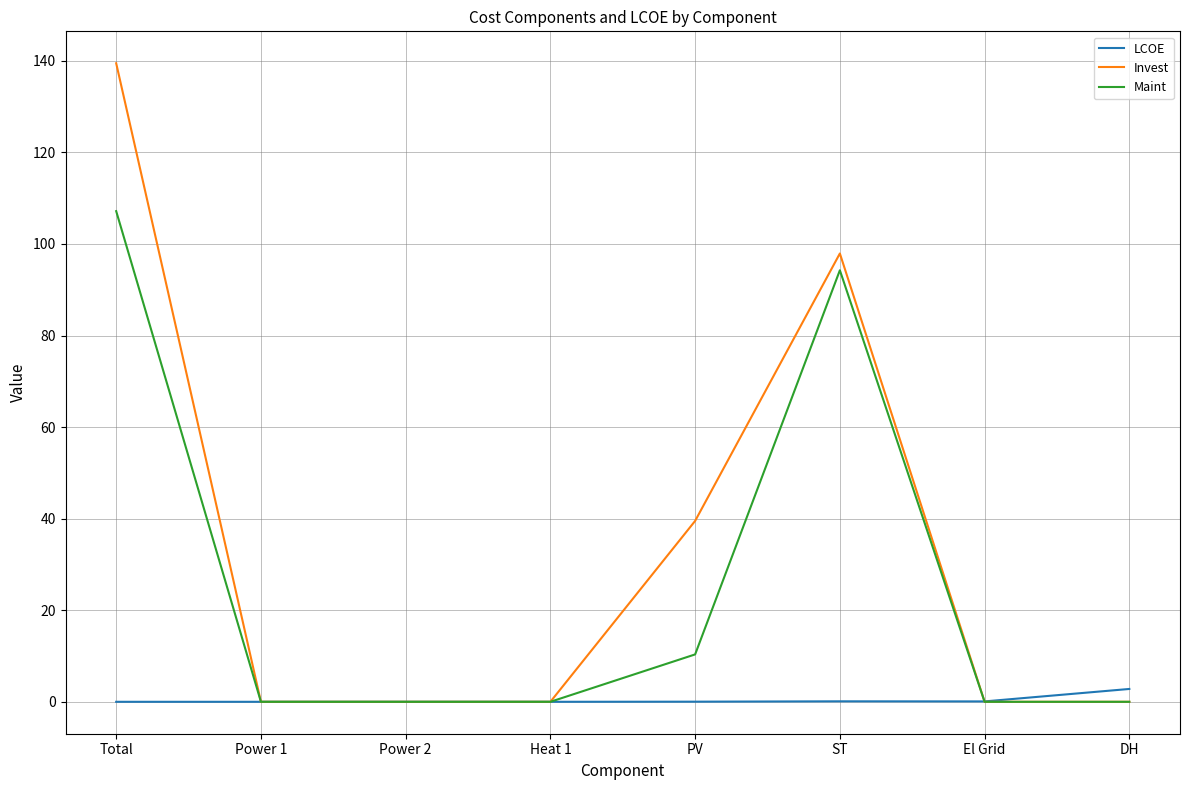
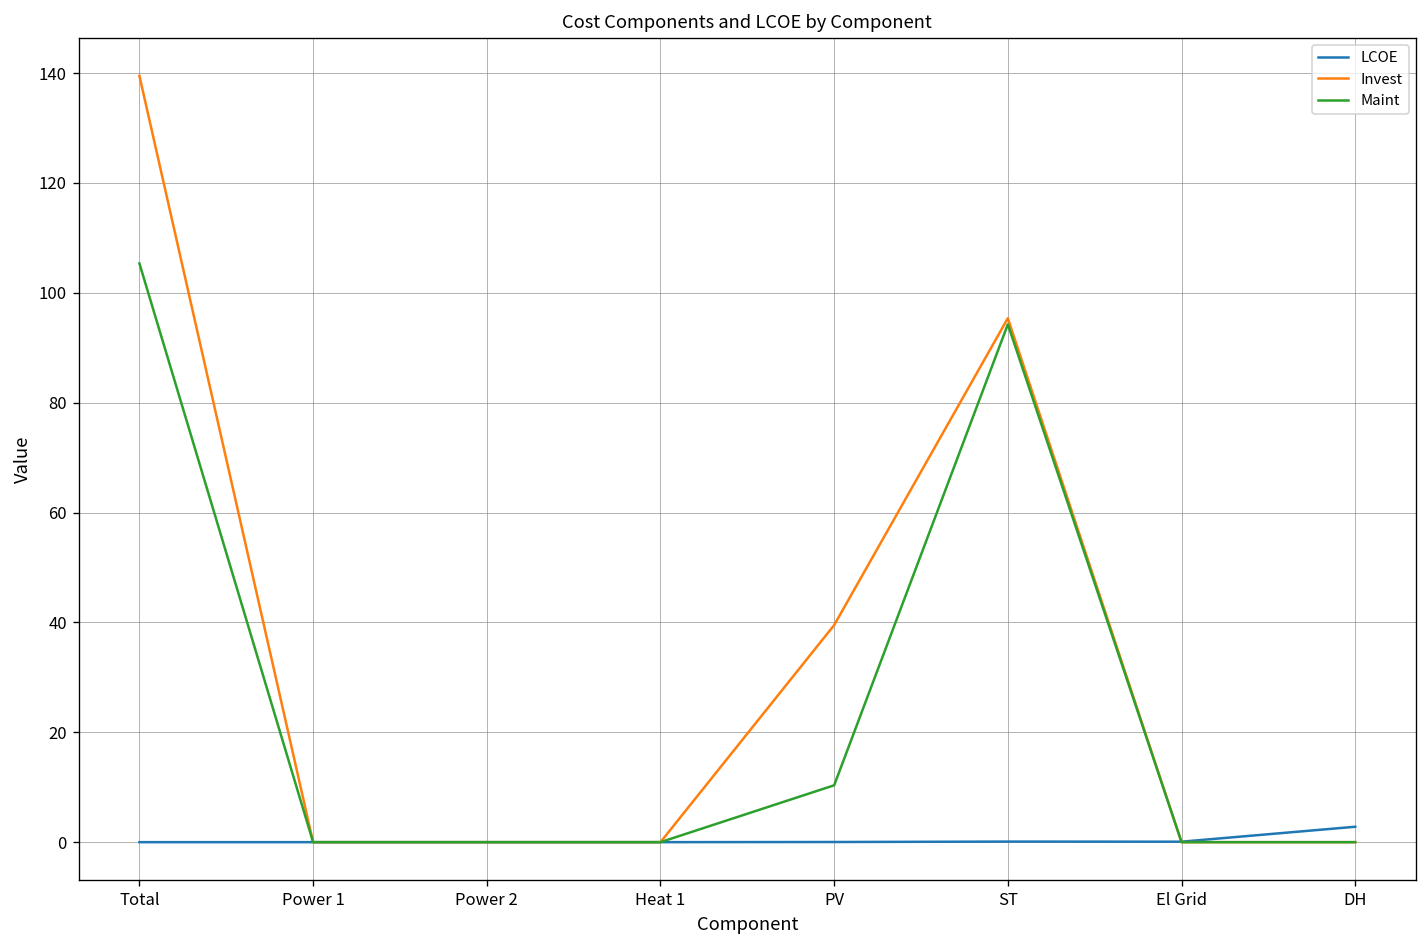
  {
    "LCOE": {
      "Total": 0,
      "PV": 0,
      "ST": 0,
      "DH": 3
    },
    "Invest": {
      "Total": 139,
      "PV": 40,
-     "ST": 98
+     "ST": 95
    },
    "Maint": {
-     "Total": 107,
+     "Total": 105,
      "PV": 10,
      "ST": 94
    }
  }
